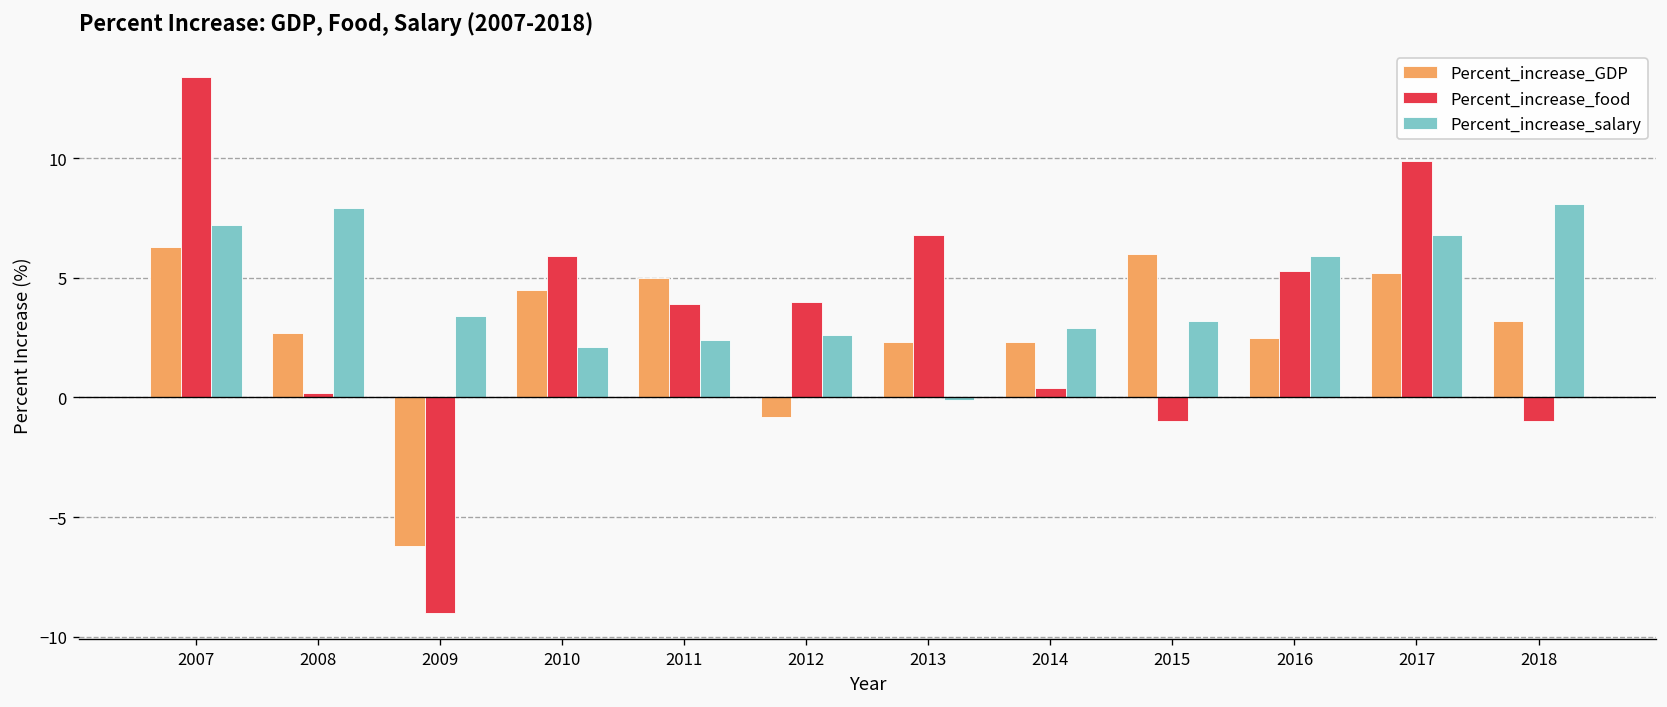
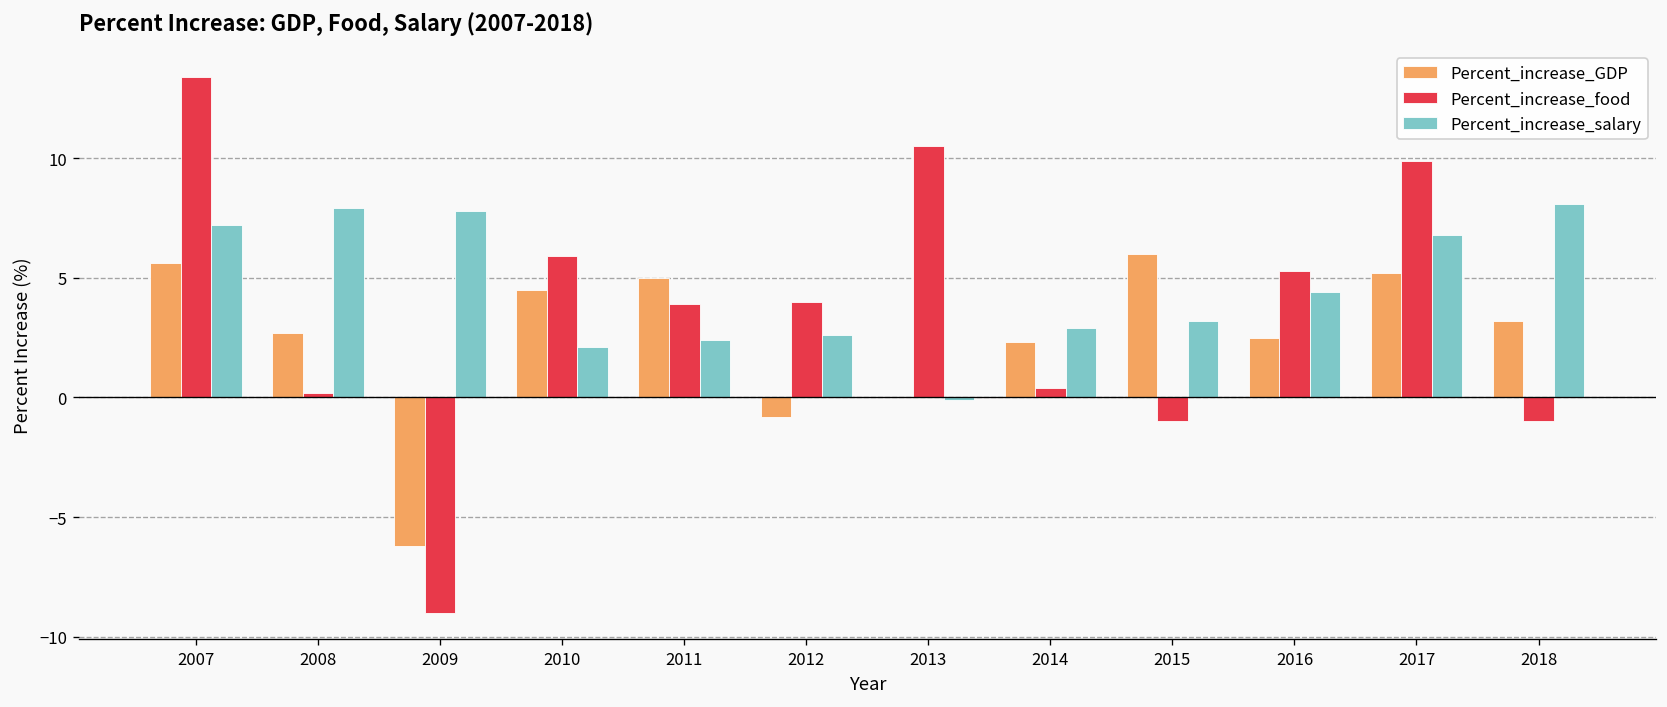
  {
    "Percent_increase_GDP": {
-     "2007": 6.3,
+     "2007": 5.6,
      "2008": 2.7,
      "2009": -6.2,
      "2010": 4.5,
      "2011": 5.0,
      "2012": -0.8,
-     "2013": 2.3,
+     "2013": 0.0,
      "2014": 2.3,
      "2015": 6.0,
      "2016": 2.5,
      "2017": 5.2,
      "2018": 3.2
    },
    "Percent_increase_food": {
      "2007": 13.4,
      "2008": 0.2,
      "2009": -9.0,
      "2010": 5.9,
      "2011": 3.9,
      "2012": 4.0,
-     "2013": 6.8,
+     "2013": 10.5,
      "2014": 0.4,
      "2015": -1.0,
      "2016": 5.3,
      "2017": 9.9,
      "2018": -1.0
    },
    "Percent_increase_salary": {
      "2007": 7.2,
      "2008": 7.9,
-     "2009": 3.4,
+     "2009": 7.8,
      "2010": 2.1,
      "2011": 2.4,
      "2012": 2.6,
      "2014": 2.9,
      "2015": 3.2,
-     "2016": 5.9,
+     "2016": 4.4,
      "2017": 6.8,
      "2018": 8.1
    }
  }
